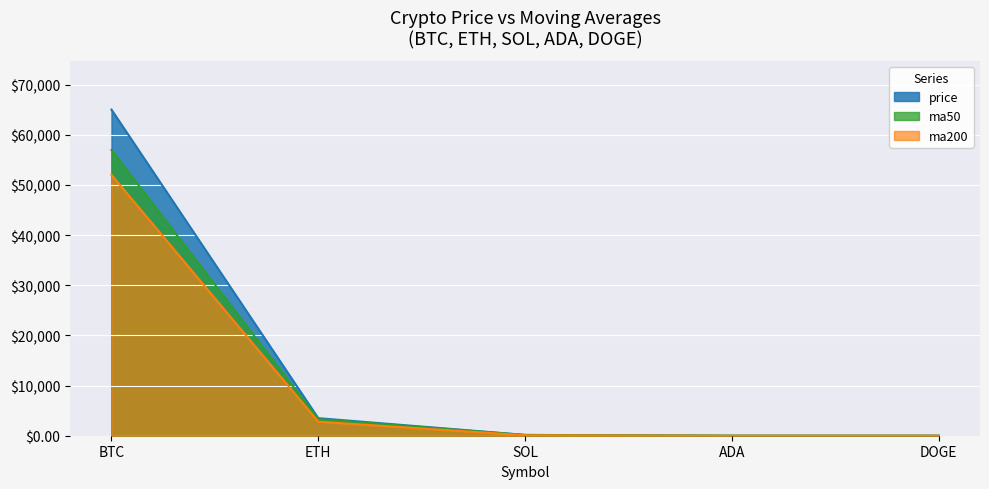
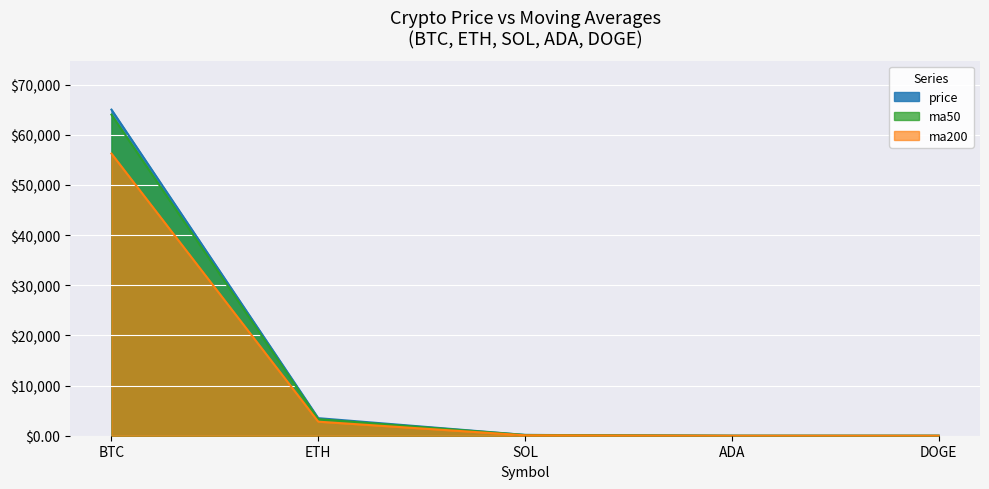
  {
    "price": {
      "BTC": "$65,000"
    },
    "ma50": {
-     "BTC": "$57,000"
+     "BTC": "$64,000"
    },
    "ma200": {
-     "BTC": "$52,000"
+     "BTC": "$56,000"
    }
  }
